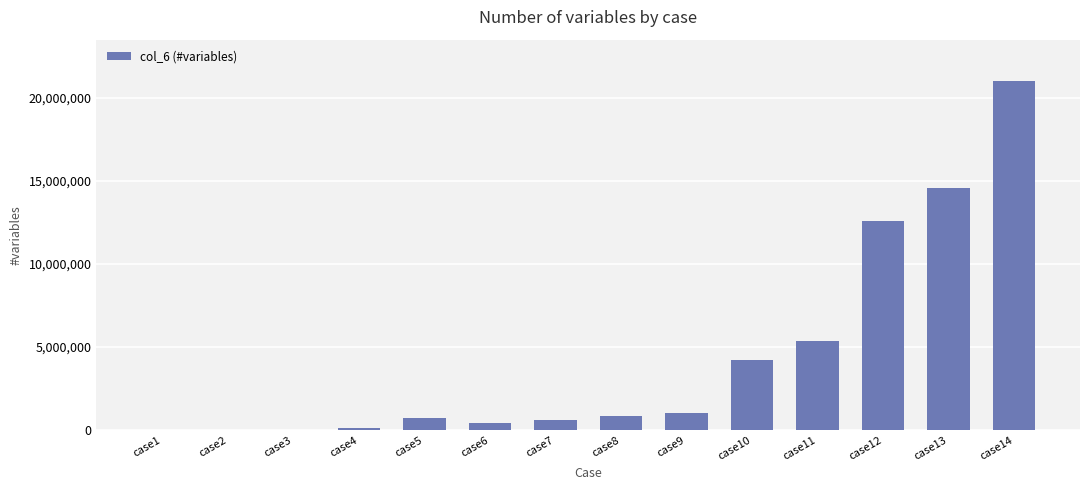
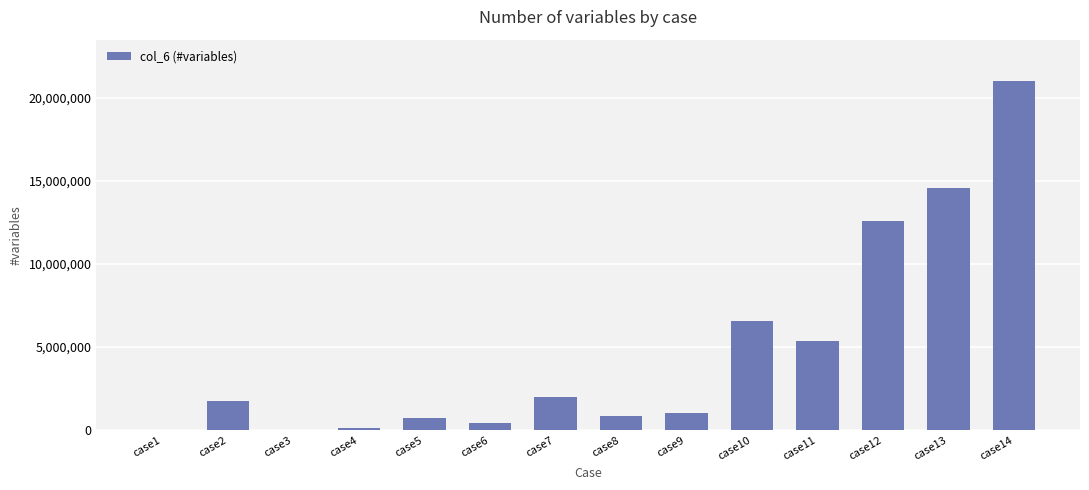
  {
-   "case2": "0",
+   "case2": "1,800,000",
    "case5": "700,000",
    "case6": "400,000",
-   "case7": "600,000",
+   "case7": "2,000,000",
    "case8": "800,000",
    "case9": "1,100,000",
-   "case10": "4,200,000",
+   "case10": "6,600,000",
    "case11": "5,400,000",
    "case12": "12,600,000",
    "case13": "14,600,000",
    "case14": "21,000,000"
  }
